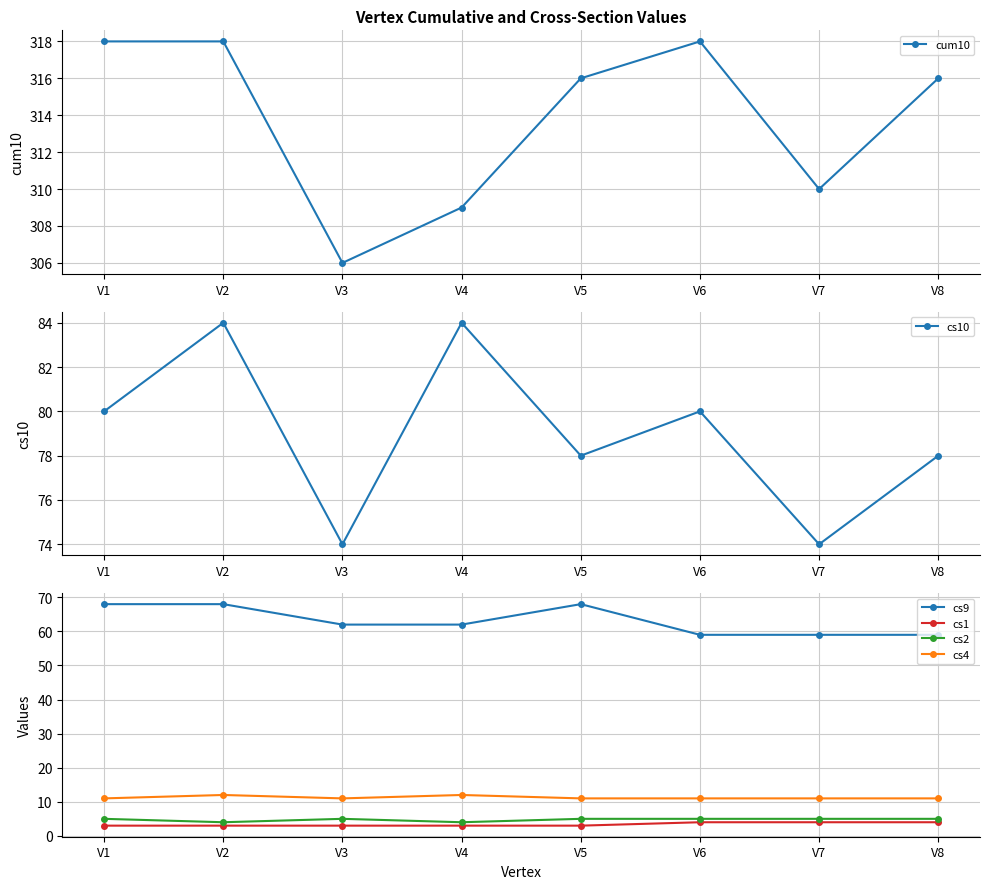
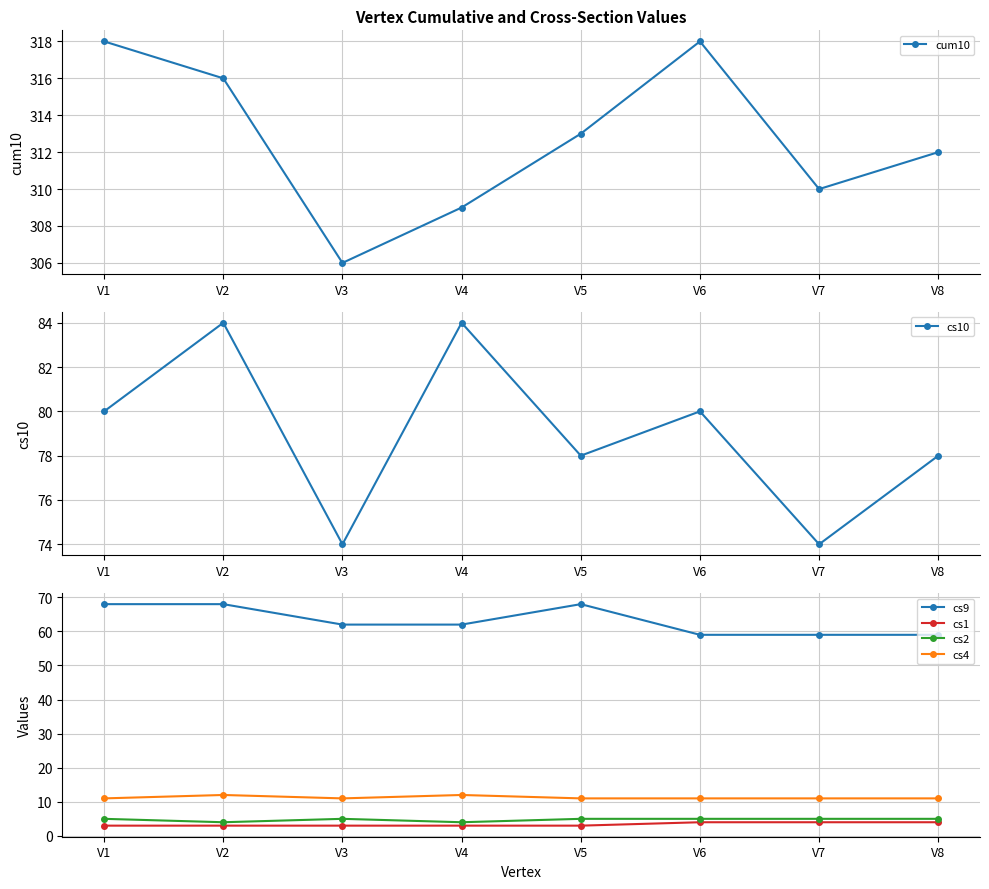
  {
    "Vertex Cumulative and Cross-Section Values": {
      "V1": 318,
-     "V2": 318,
+     "V2": 316,
      "V3": 306,
      "V4": 309,
-     "V5": 316,
+     "V5": 313,
      "V6": 318,
      "V7": 310,
-     "V8": 316
+     "V8": 312
    }
  }
